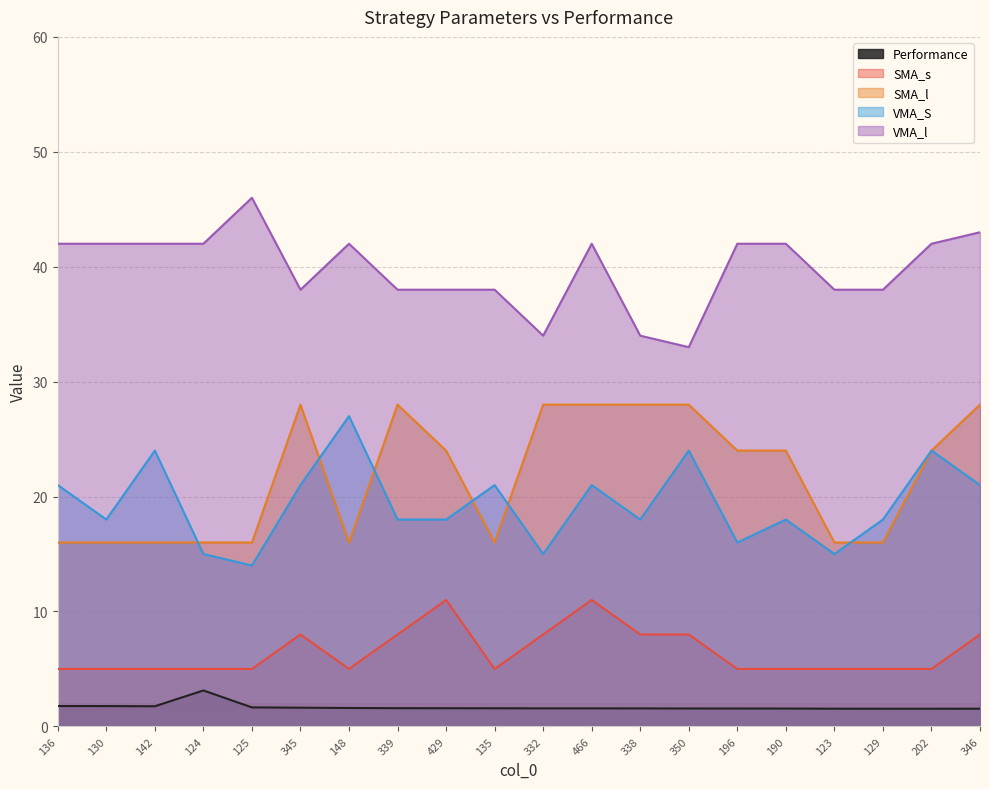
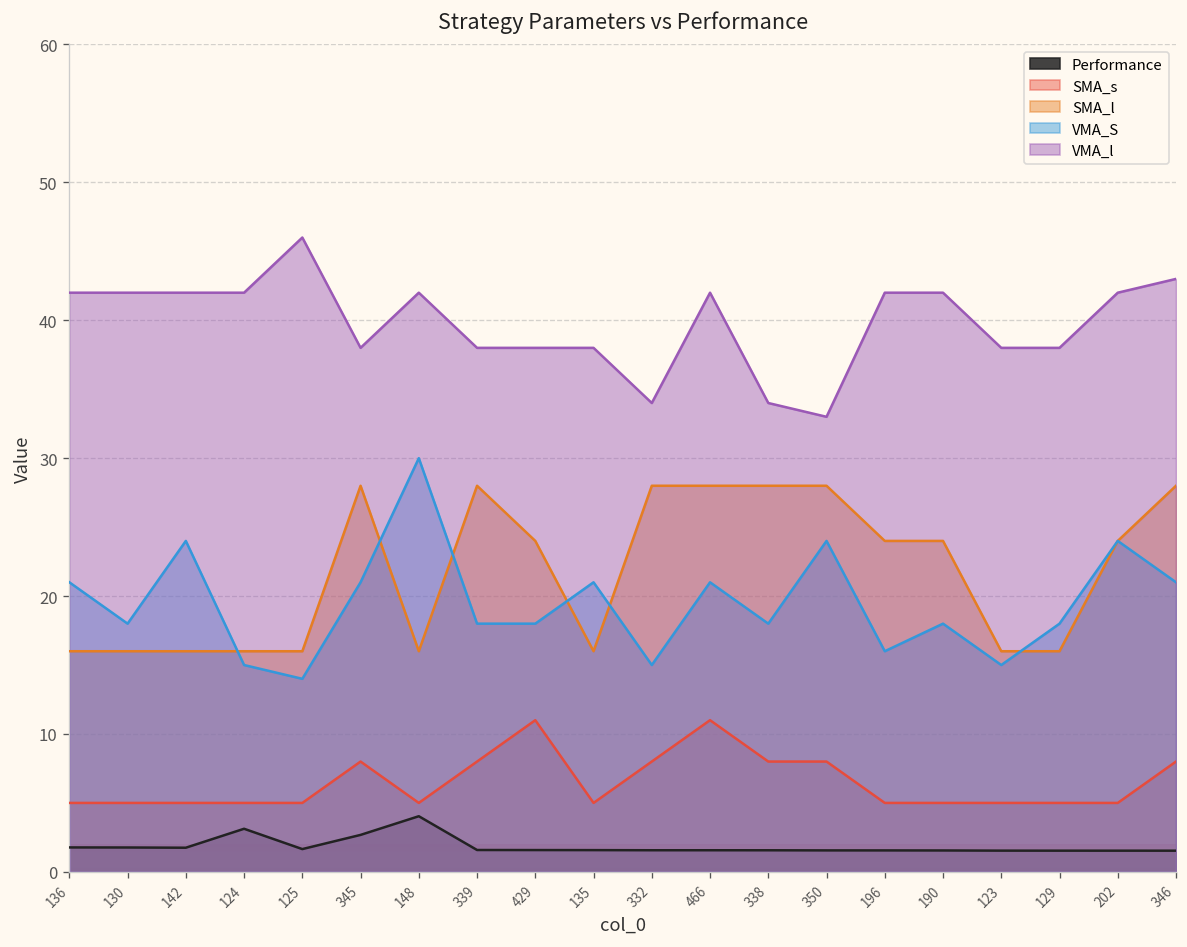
  {
    "Performance": {
      "136": 1.8,
      "130": 1.8,
      "142": 1.8,
      "124": 3.1,
      "125": 1.7,
-     "345": 1.6,
-     "148": 1.6,
+     "345": 2.7,
+     "148": 4.0,
      "339": 1.6,
      "429": 1.6,
      "135": 1.6,
      "332": 1.6,
      "466": 1.6,
      "338": 1.6,
      "350": 1.6,
      "196": 1.6,
      "190": 1.6,
      "123": 1.5,
      "129": 1.5,
      "202": 1.5,
      "346": 1.5
    },
    "VMA_S": {
      "136": 21,
      "130": 18,
      "142": 24,
      "124": 15,
      "125": 14,
      "345": 21,
-     "148": 27,
+     "148": 30,
      "339": 18,
      "429": 18,
      "135": 21,
      "332": 15,
      "466": 21,
      "338": 18,
      "350": 24,
      "196": 16,
      "190": 18,
      "123": 15,
      "129": 18,
      "346": 21
    },
    "VMA_l": {
      "136": 42.0,
      "130": 42.0,
      "142": 42.0,
      "124": 42.0,
      "125": 46.0,
      "345": 38.0,
      "148": 42.0,
      "339": 38.0,
      "429": 38.0,
      "135": 38.0,
      "332": 34.0,
      "466": 42.0,
      "338": 34.0,
      "350": 33.0,
      "196": 42.0,
      "190": 42.0,
      "123": 38.0,
      "129": 38.0,
      "202": 42.0,
      "346": 43.0
    }
  }
